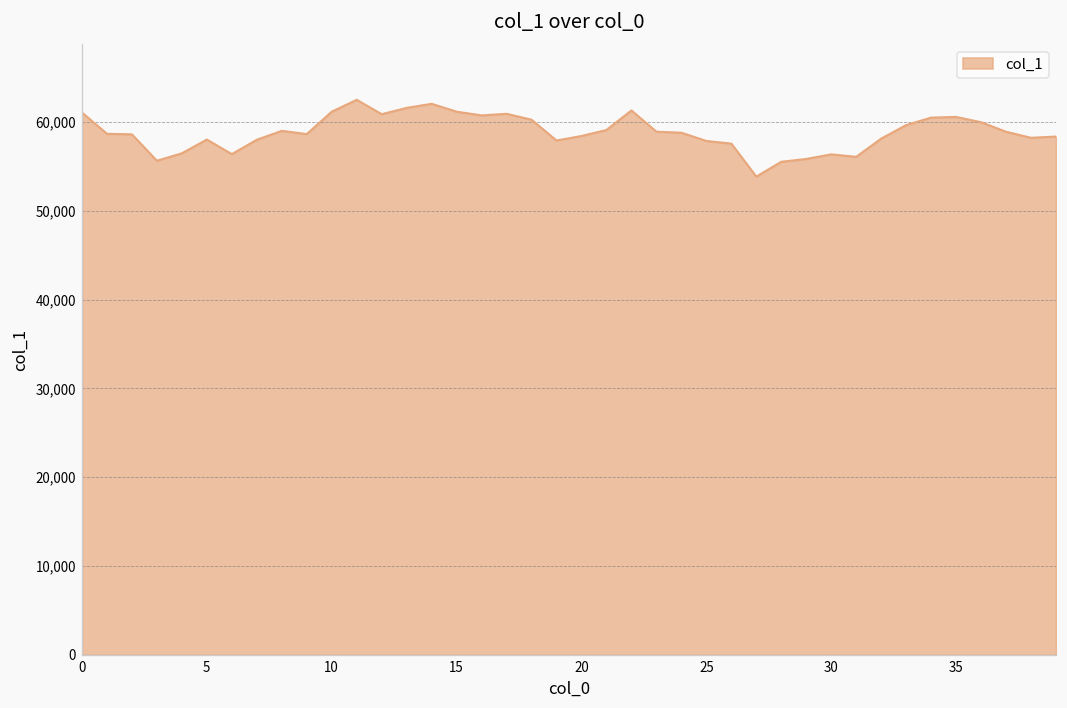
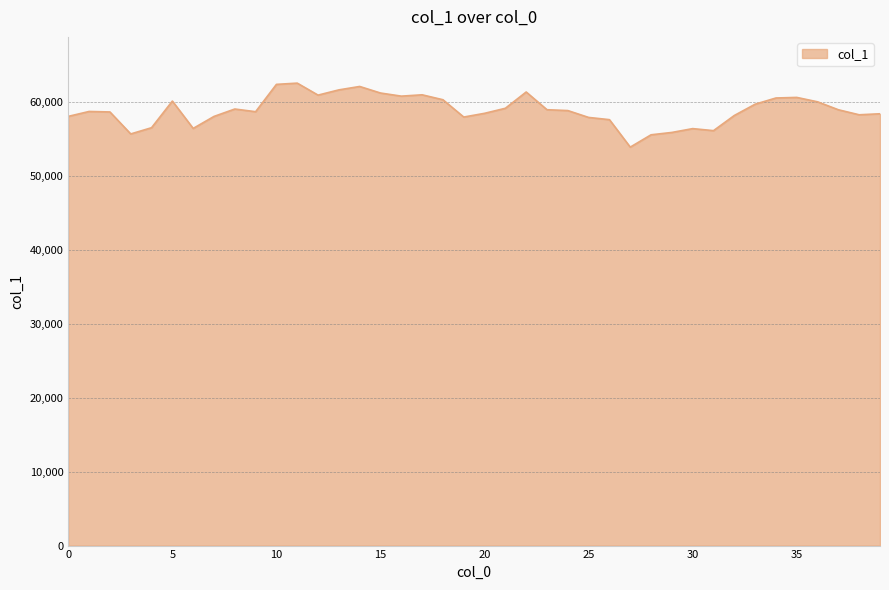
  {
-   "0": "61,000",
-   "5": "58,000",
-   "10": "61,000",
+   "0": "58,000",
+   "5": "60,000",
+   "10": "62,000",
    "15": "61,000",
    "20": "58,000",
    "25": "58,000",
    "30": "56,000",
    "35": "61,000"
  }
